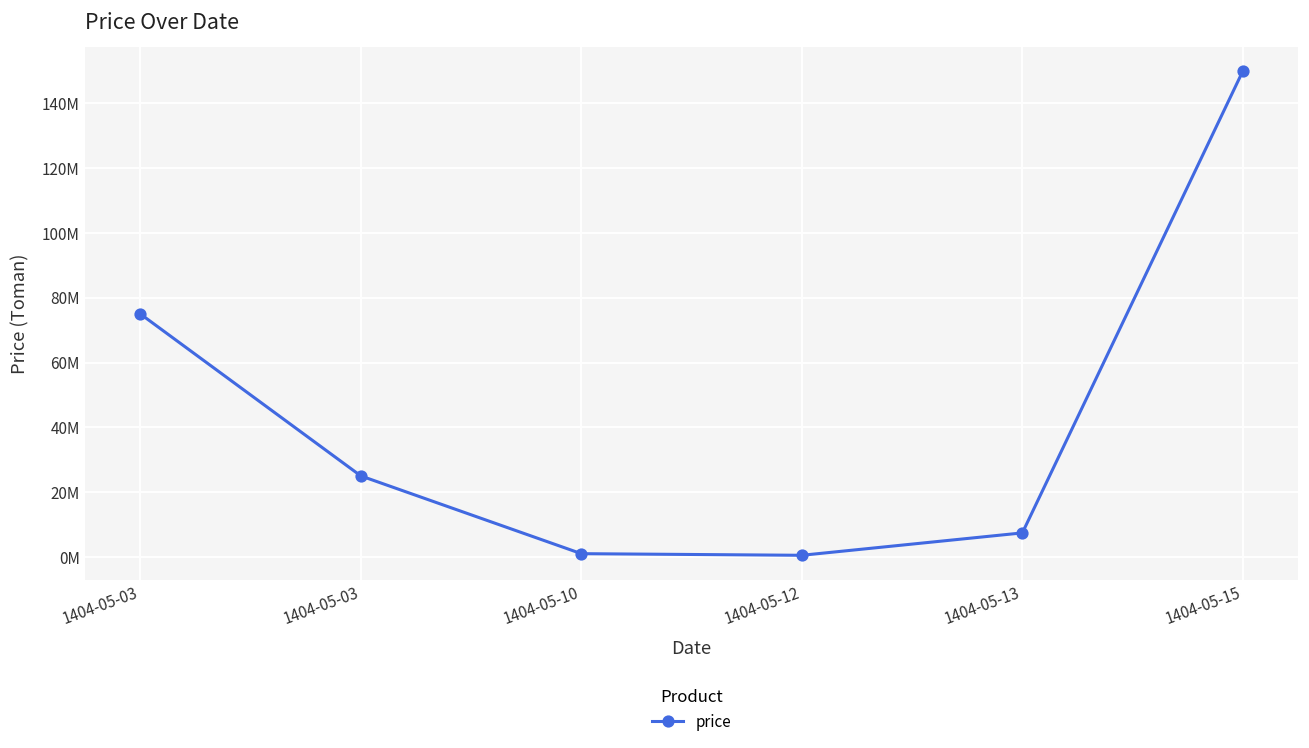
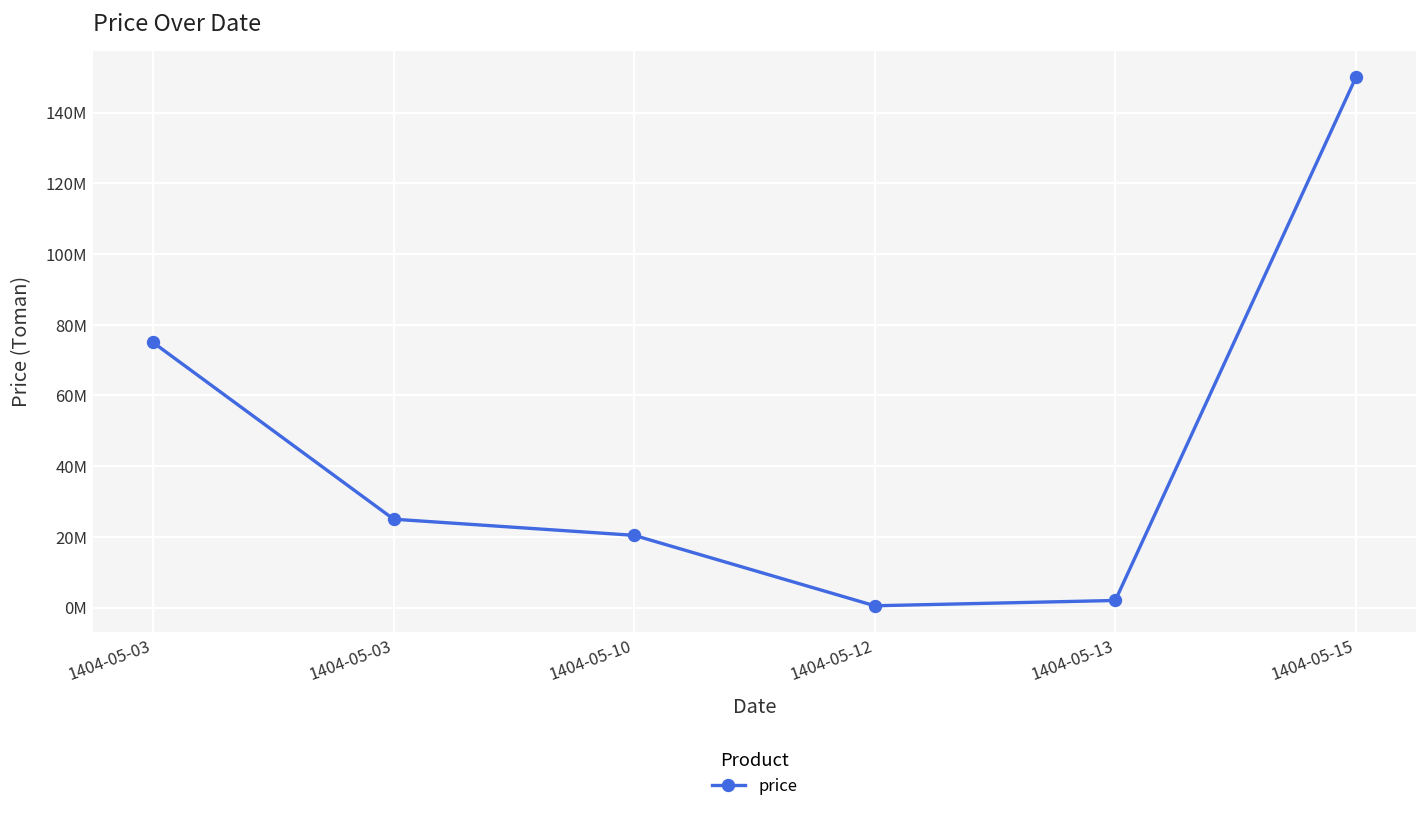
  {
-   "1404-05-10": 1000000,
+   "1404-05-10": 20000000,
    "1404-05-12": 1000000,
-   "1404-05-13": 7000000,
+   "1404-05-13": 2000000,
    "1404-05-15": 150000000
  }
